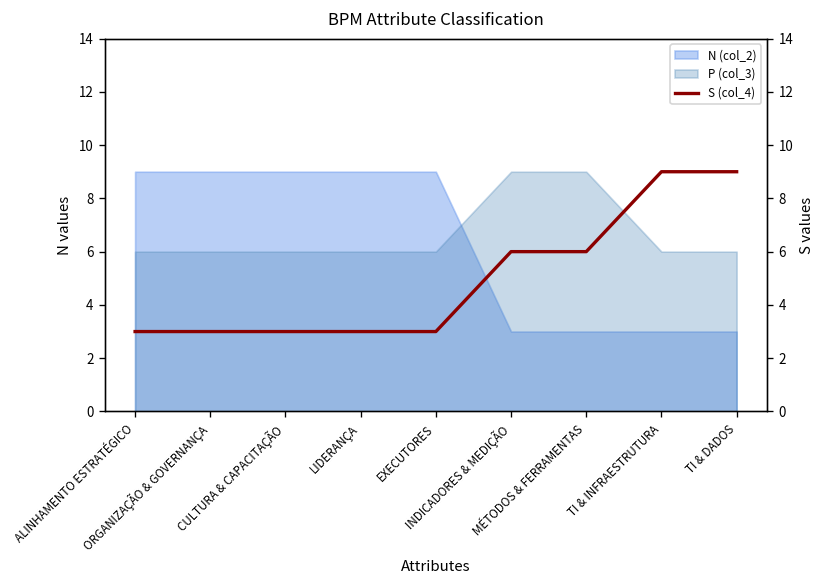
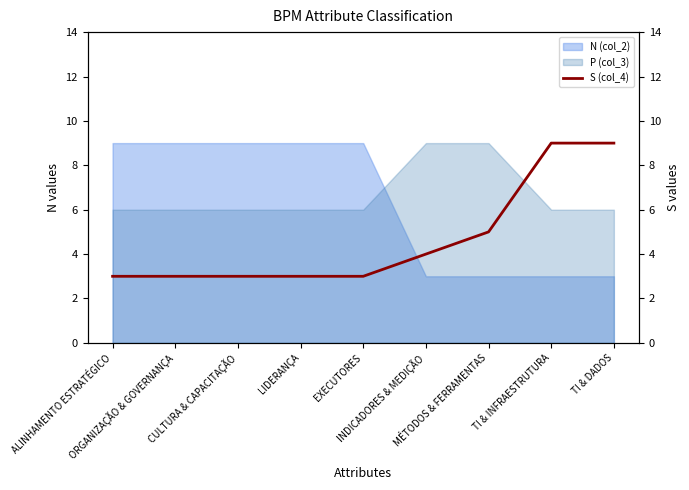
  {
    "S (col_4)": {
      "ALINHAMENTO ESTRATÉGICO": 3,
      "ORGANIZAÇÃO & GOVERNANÇA": 3,
      "CULTURA & CAPACITAÇÃO": 3,
      "LIDERANÇA": 3,
      "EXECUTORES": 3,
-     "INDICADORES & MEDIÇÃO": 6,
-     "MÉTODOS & FERRAMENTAS": 6,
+     "INDICADORES & MEDIÇÃO": 4,
+     "MÉTODOS & FERRAMENTAS": 5,
      "TI & INFRAESTRUTURA": 9,
      "TI & DADOS": 9
    }
  }
